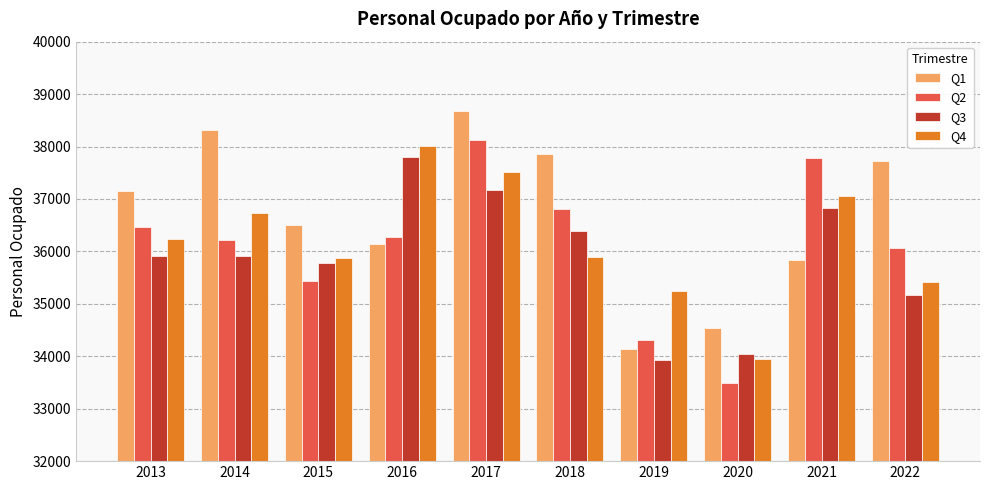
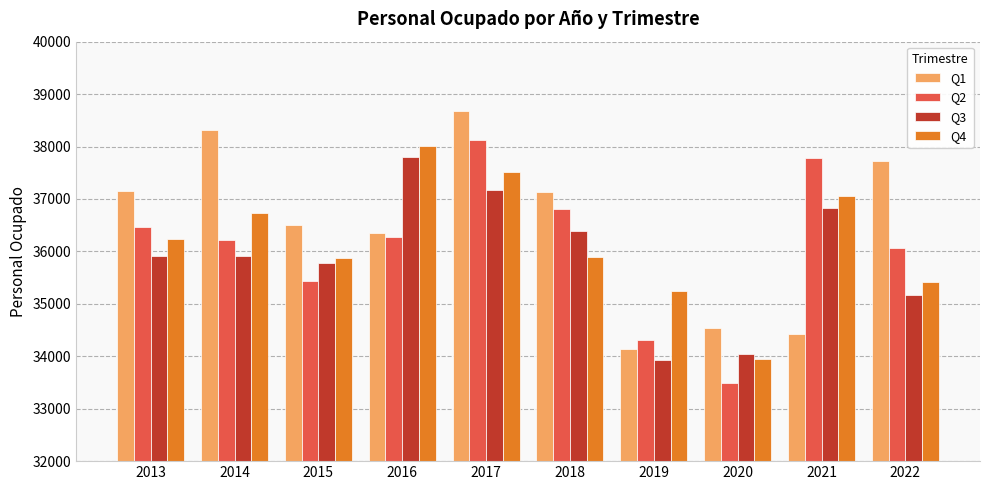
  {
    "Q1": {
      "2013": 37200,
      "2014": 38300,
      "2015": 36500,
-     "2016": 36100,
+     "2016": 36300,
      "2017": 38700,
-     "2018": 37900,
+     "2018": 37100,
      "2019": 34100,
      "2020": 34500,
-     "2021": 35800,
+     "2021": 34400,
      "2022": 37700
    }
  }
